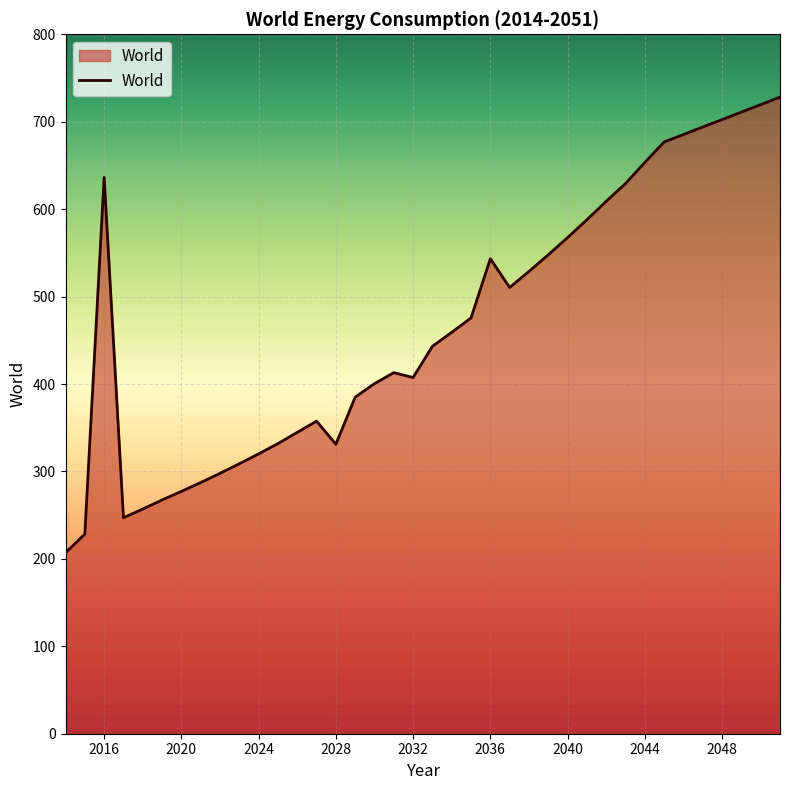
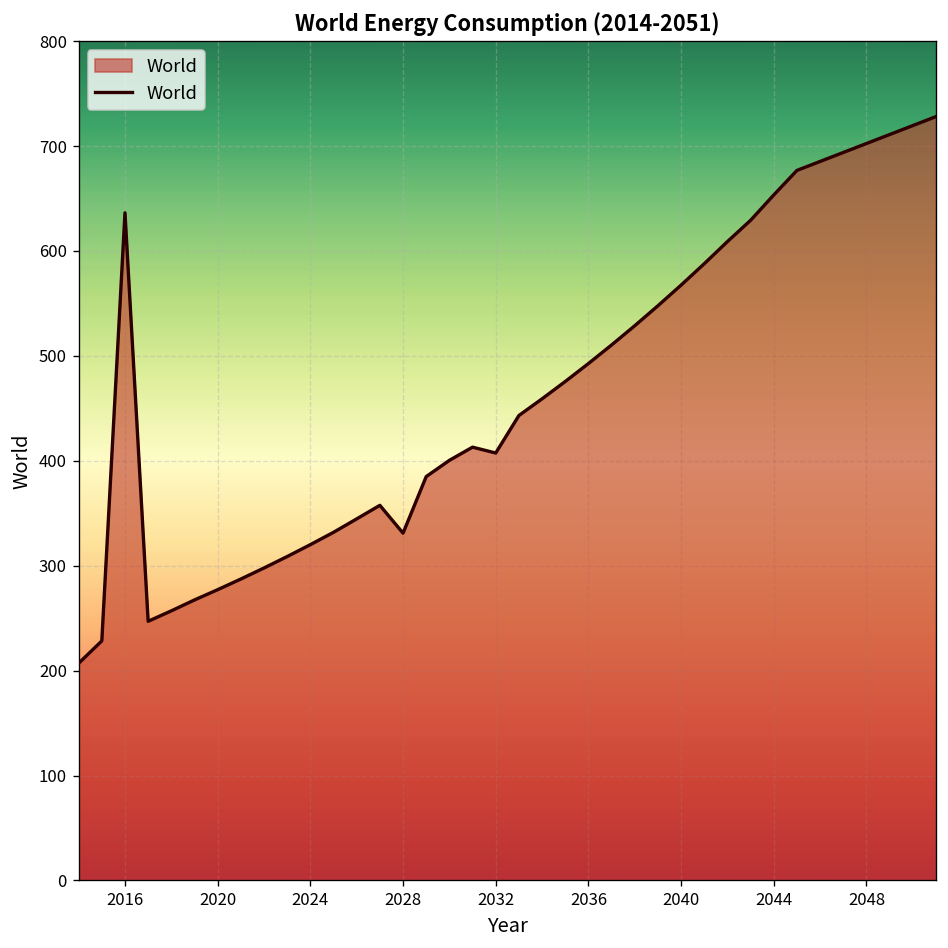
  {
    "2016": 640,
    "2020": 280,
    "2024": 320,
    "2028": 330,
    "2032": 410,
-   "2036": 540,
+   "2036": 490,
    "2040": 570,
    "2044": 650,
    "2048": 700
  }
